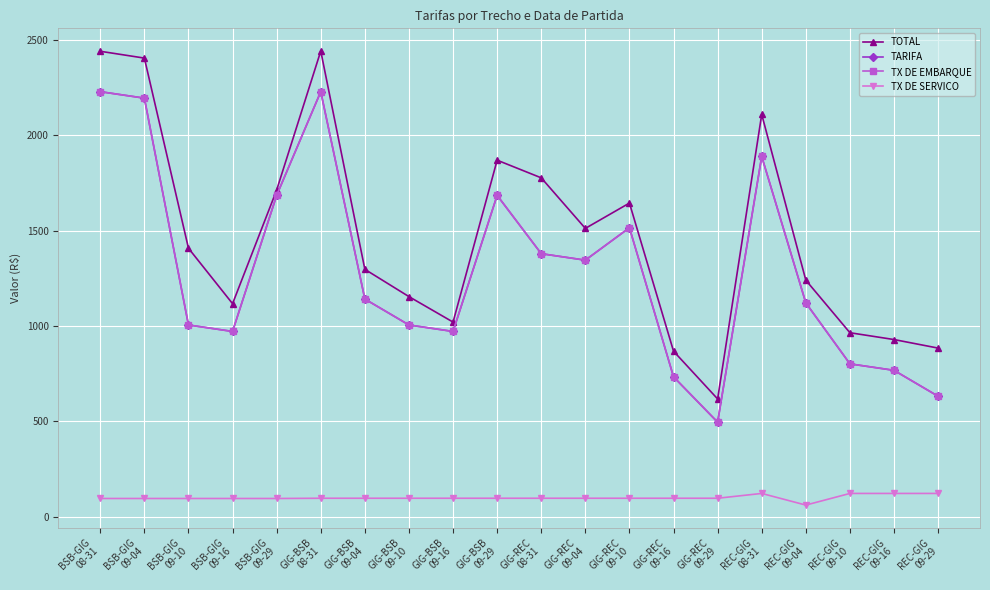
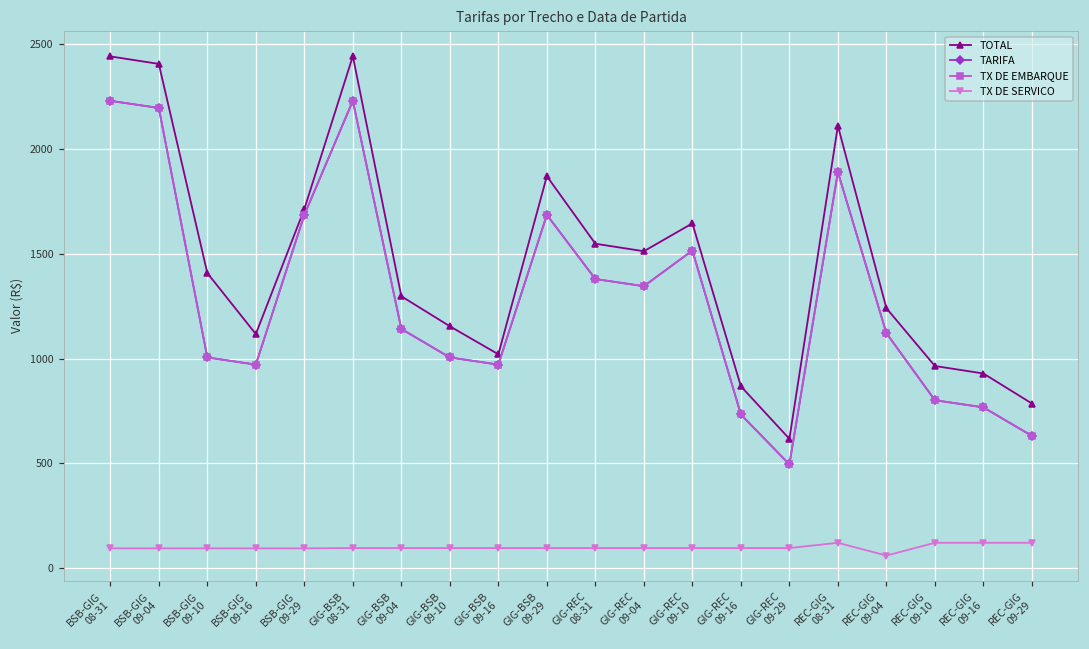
  {
    "TOTAL": {
      "BSB-GIG 08-31": 2440,
      "BSB-GIG 09-04": 2410,
      "BSB-GIG 09-10": 1410,
      "BSB-GIG 09-16": 1120,
      "BSB-GIG 09-29": 1710,
      "GIG-BSB 08-31": 2440,
      "GIG-BSB 09-04": 1300,
      "GIG-BSB 09-10": 1150,
      "GIG-BSB 09-16": 1020,
      "GIG-BSB 09-29": 1870,
-     "GIG-REC 08-31": 1780,
+     "GIG-REC 08-31": 1550,
      "GIG-REC 09-04": 1510,
      "GIG-REC 09-10": 1650,
      "GIG-REC 09-16": 870,
      "GIG-REC 09-29": 620,
      "REC-GIG 08-31": 2110,
      "REC-GIG 09-04": 1240,
      "REC-GIG 09-10": 960,
      "REC-GIG 09-16": 930,
-     "REC-GIG 09-29": 880
+     "REC-GIG 09-29": 790
    }
  }
